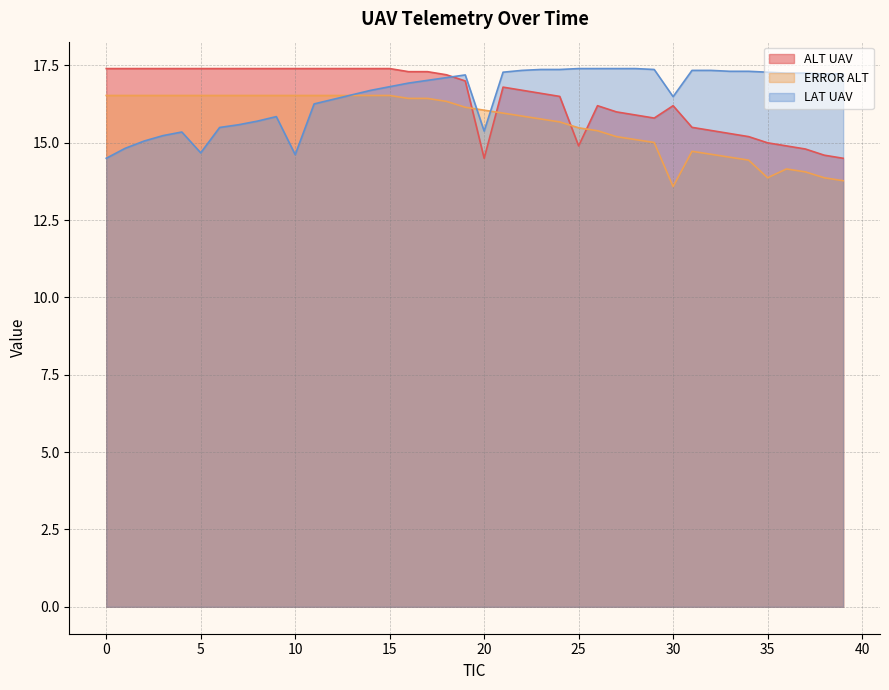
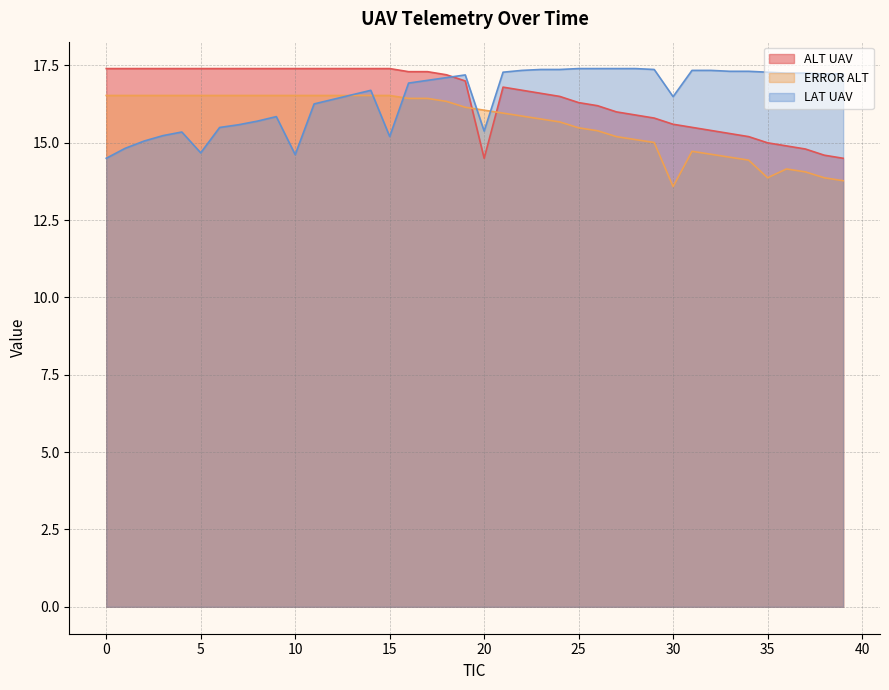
  {
    "ALT UAV": {
      "0": 17.4,
      "5": 17.4,
      "10": 17.4,
      "15": 17.4,
      "20": 14.5,
-     "25": 14.9,
-     "30": 16.2,
+     "25": 16.3,
+     "30": 15.6,
      "35": 15.0
    },
    "ERROR ALT": {
      "0": 16.5,
      "5": 16.5,
      "10": 16.5,
      "15": 16.5,
      "20": 16.1,
      "25": 15.5,
      "30": 13.6,
      "35": 13.9
    },
    "LAT UAV": {
      "0": 14.5,
      "5": 14.7,
      "10": 14.6,
-     "15": 16.8,
+     "15": 15.2,
      "20": 15.4,
      "25": 17.4,
      "30": 16.5
    }
  }
